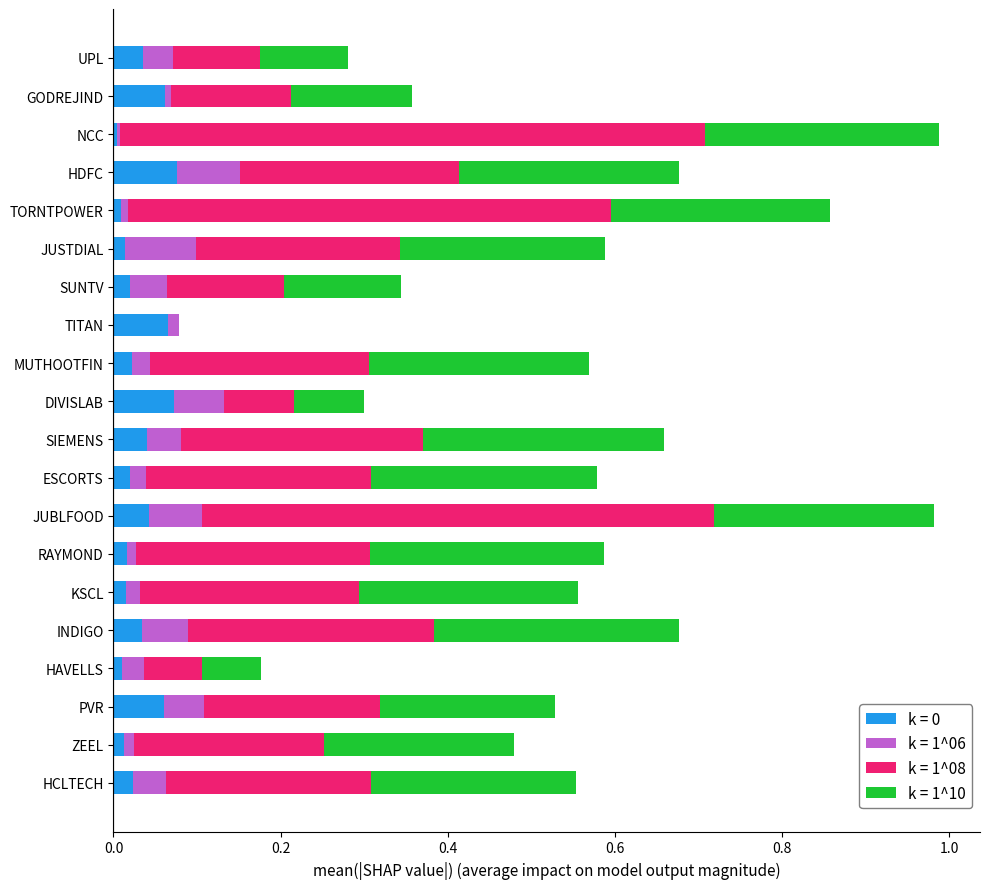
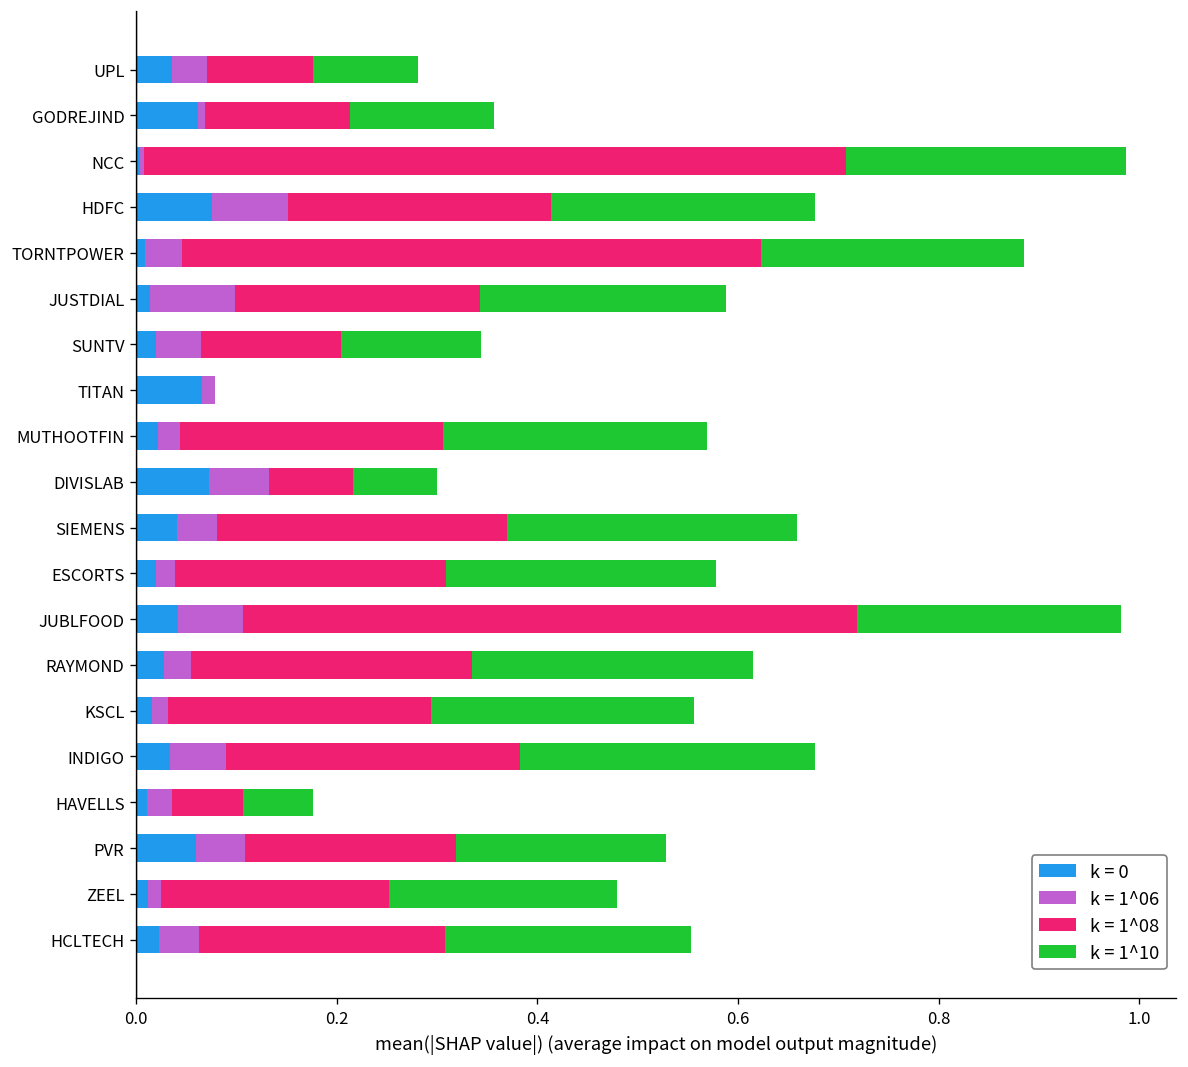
  {
    "k = 0": {
      "UPL": 0.04,
      "GODREJIND": 0.06,
      "NCC": 0.00,
      "HDFC": 0.08,
      "TORNTPOWER": 0.01,
      "JUSTDIAL": 0.01,
      "SUNTV": 0.02,
      "TITAN": 0.07,
      "MUTHOOTFIN": 0.02,
      "DIVISLAB": 0.07,
      "SIEMENS": 0.04,
      "ESCORTS": 0.02,
      "JUBLFOOD": 0.04,
-     "RAYMOND": 0.02,
+     "RAYMOND": 0.03,
      "KSCL": 0.02,
      "INDIGO": 0.03,
      "HAVELLS": 0.01,
      "PVR": 0.06,
      "ZEEL": 0.01,
      "HCLTECH": 0.02
    },
    "k = 1^06": {
      "UPL": 0.04,
      "GODREJIND": 0.01,
      "NCC": 0.00,
      "HDFC": 0.08,
-     "TORNTPOWER": 0.01,
+     "TORNTPOWER": 0.04,
      "JUSTDIAL": 0.08,
      "SUNTV": 0.04,
      "TITAN": 0.01,
      "MUTHOOTFIN": 0.02,
      "DIVISLAB": 0.06,
      "SIEMENS": 0.04,
      "ESCORTS": 0.02,
      "JUBLFOOD": 0.06,
-     "RAYMOND": 0.01,
+     "RAYMOND": 0.03,
      "KSCL": 0.02,
      "INDIGO": 0.06,
      "HAVELLS": 0.03,
      "PVR": 0.05,
      "ZEEL": 0.01,
      "HCLTECH": 0.04
    },
    "k = 1^08": {
      "UPL": 0.11,
      "GODREJIND": 0.14,
      "NCC": 0.70,
      "HDFC": 0.26,
      "TORNTPOWER": 0.58,
      "JUSTDIAL": 0.24,
      "SUNTV": 0.14,
      "TITAN": 0.00,
      "MUTHOOTFIN": 0.26,
      "DIVISLAB": 0.08,
      "SIEMENS": 0.29,
      "ESCORTS": 0.27,
      "JUBLFOOD": 0.61,
      "RAYMOND": 0.28,
      "KSCL": 0.26,
      "INDIGO": 0.29,
      "HAVELLS": 0.07,
      "PVR": 0.21,
      "ZEEL": 0.23,
      "HCLTECH": 0.24
    },
    "k = 1^10": {
      "UPL": 0.10,
      "GODREJIND": 0.14,
      "NCC": 0.28,
      "HDFC": 0.26,
      "TORNTPOWER": 0.26,
      "JUSTDIAL": 0.25,
      "SUNTV": 0.14,
      "TITAN": 0.00,
      "MUTHOOTFIN": 0.26,
      "DIVISLAB": 0.08,
      "SIEMENS": 0.29,
      "ESCORTS": 0.27,
      "JUBLFOOD": 0.26,
      "RAYMOND": 0.28,
      "KSCL": 0.26,
      "INDIGO": 0.29,
      "HAVELLS": 0.07,
      "PVR": 0.21,
      "ZEEL": 0.23,
      "HCLTECH": 0.25
    }
  }
